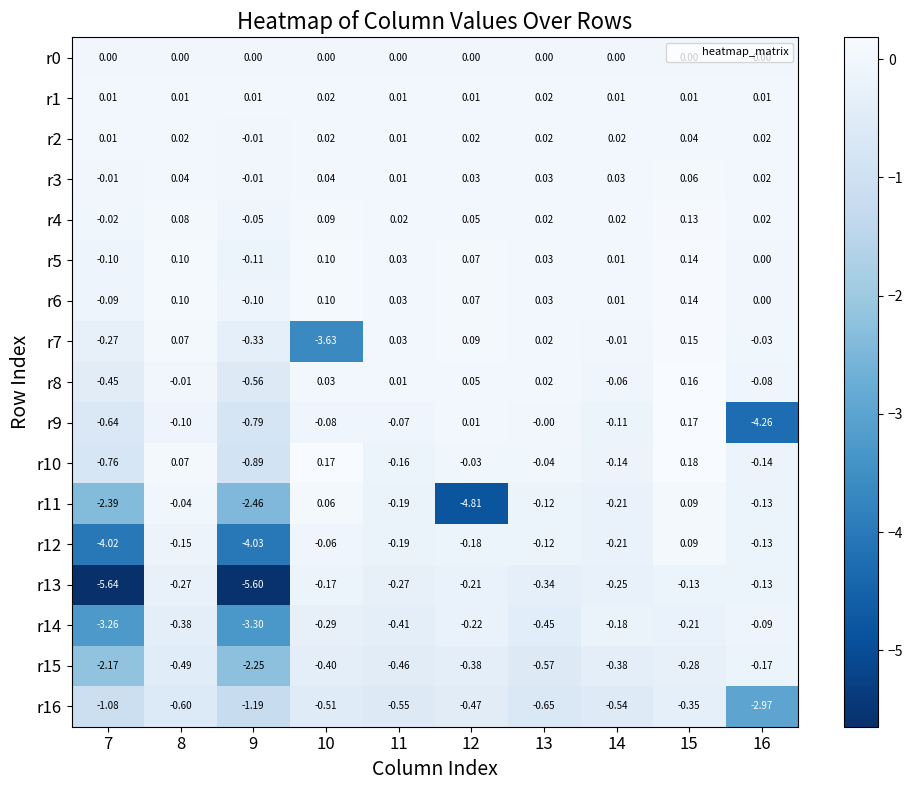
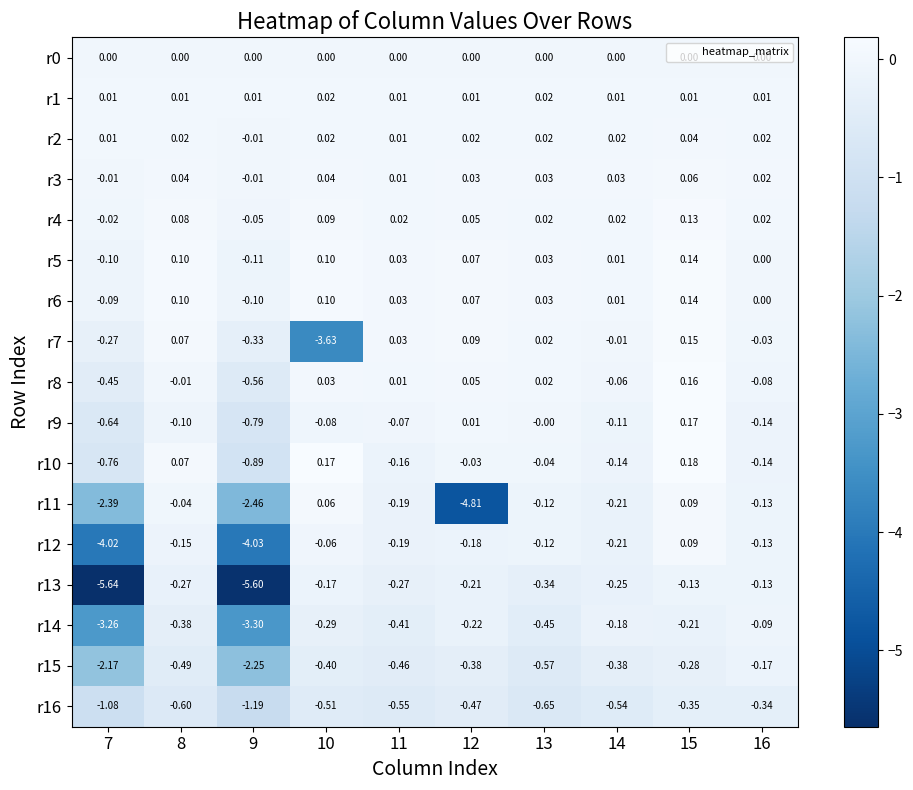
  {
    "r0": {
      "7": 0.00,
      "8": 0.00,
      "9": 0.00,
      "10": 0.00,
      "11": 0.00,
      "12": 0.00,
      "13": 0.00,
      "14": 0.00
    },
    "r1": {
      "7": 0.01,
      "8": 0.01,
      "9": 0.01,
      "10": 0.02,
      "11": 0.01,
      "12": 0.01,
      "13": 0.02,
      "14": 0.01,
      "15": 0.01,
      "16": 0.01
    },
    "r2": {
      "7": 0.01,
      "8": 0.02,
      "9": -0.01,
      "10": 0.02,
      "11": 0.01,
      "12": 0.02,
      "13": 0.02,
      "14": 0.02,
      "15": 0.04,
      "16": 0.02
    },
    "r3": {
      "7": -0.01,
      "8": 0.04,
      "9": -0.01,
      "10": 0.04,
      "11": 0.01,
      "12": 0.03,
      "13": 0.03,
      "14": 0.03,
      "15": 0.06,
      "16": 0.02
    },
    "r4": {
      "7": -0.02,
      "8": 0.08,
      "9": -0.05,
      "10": 0.09,
      "11": 0.02,
      "12": 0.05,
      "13": 0.02,
      "14": 0.02,
      "15": 0.13,
      "16": 0.02
    },
    "r5": {
      "7": -0.10,
      "8": 0.10,
      "9": -0.11,
      "10": 0.10,
      "11": 0.03,
      "12": 0.07,
      "13": 0.03,
      "14": 0.01,
      "15": 0.14,
      "16": 0.00
    },
    "r6": {
      "7": -0.09,
      "8": 0.10,
      "9": -0.10,
      "10": 0.10,
      "11": 0.03,
      "12": 0.07,
      "13": 0.03,
      "14": 0.01,
      "15": 0.14,
      "16": 0.00
    },
    "r7": {
      "7": -0.27,
      "8": 0.07,
      "9": -0.33,
      "10": -3.63,
      "11": 0.03,
      "12": 0.09,
      "13": 0.02,
      "14": -0.01,
      "15": 0.15,
      "16": -0.03
    },
    "r8": {
      "7": -0.45,
      "8": -0.01,
      "9": -0.56,
      "10": 0.03,
      "11": 0.01,
      "12": 0.05,
      "13": 0.02,
      "14": -0.06,
      "15": 0.16,
      "16": -0.08
    },
    "r9": {
      "7": -0.64,
      "8": -0.10,
      "9": -0.79,
      "10": -0.08,
      "11": -0.07,
      "12": 0.01,
      "13": -0.00,
      "14": -0.11,
      "15": 0.17,
-     "16": -4.26
+     "16": -0.14
    },
    "r10": {
      "7": -0.76,
      "8": 0.07,
      "9": -0.89,
      "10": 0.17,
      "11": -0.16,
      "12": -0.03,
      "13": -0.04,
      "14": -0.14,
      "15": 0.18,
      "16": -0.14
    },
    "r11": {
      "7": -2.39,
      "8": -0.04,
      "9": -2.46,
      "10": 0.06,
      "11": -0.19,
      "12": -4.81,
      "13": -0.12,
      "14": -0.21,
      "15": 0.09,
      "16": -0.13
    },
    "r12": {
      "7": -4.02,
      "8": -0.15,
      "9": -4.03,
      "10": -0.06,
      "11": -0.19,
      "12": -0.18,
      "13": -0.12,
      "14": -0.21,
      "15": 0.09,
      "16": -0.13
    },
    "r13": {
      "7": -5.64,
      "8": -0.27,
      "9": -5.60,
      "10": -0.17,
      "11": -0.27,
      "12": -0.21,
      "13": -0.34,
      "14": -0.25,
      "15": -0.13,
      "16": -0.13
    },
    "r14": {
      "7": -3.26,
      "8": -0.38,
      "9": -3.30,
      "10": -0.29,
      "11": -0.41,
      "12": -0.22,
      "13": -0.45,
      "14": -0.18,
      "15": -0.21,
      "16": -0.09
    },
    "r15": {
      "7": -2.17,
      "8": -0.49,
      "9": -2.25,
      "10": -0.40,
      "11": -0.46,
      "12": -0.38,
      "13": -0.57,
      "14": -0.38,
      "15": -0.28,
      "16": -0.17
    },
    "r16": {
      "7": -1.08,
      "8": -0.60,
      "9": -1.19,
      "10": -0.51,
      "11": -0.55,
      "12": -0.47,
      "13": -0.65,
      "14": -0.54,
      "15": -0.35,
-     "16": -2.97
+     "16": -0.34
    }
  }
